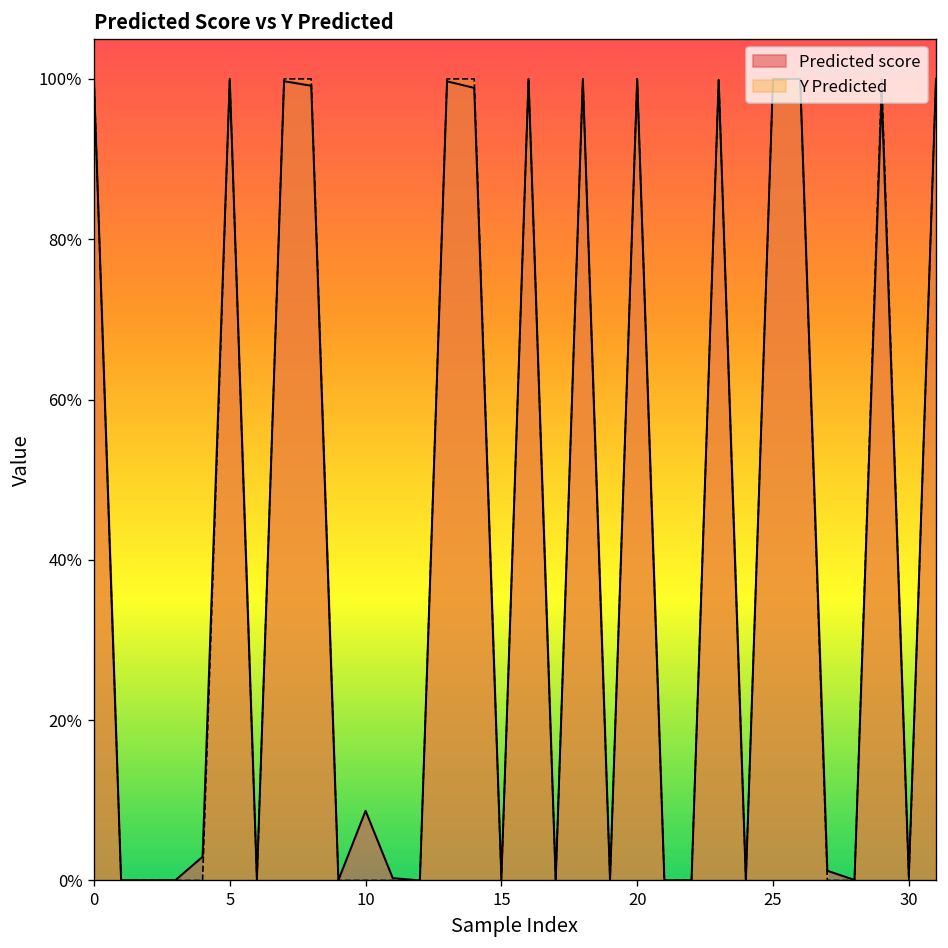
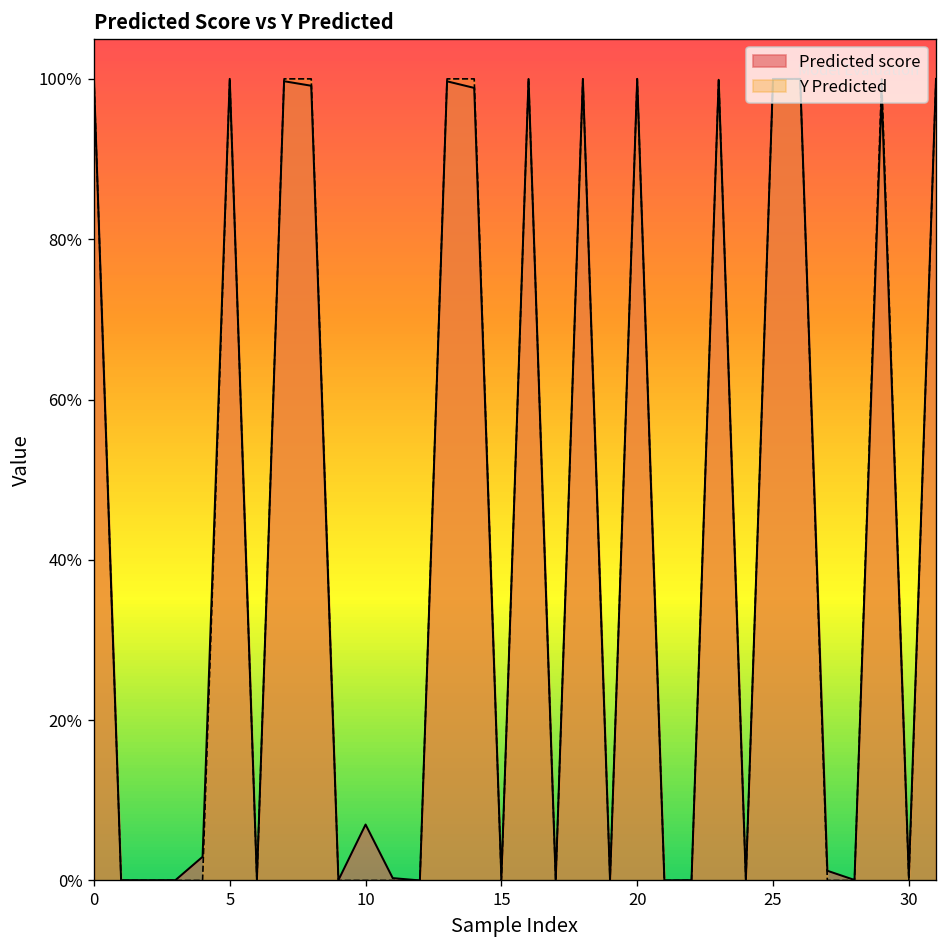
  {
    "Predicted score": {
-     "10": "9%",
+     "10": "7%",
      "30": "1%"
    },
    "Y Predicted": {
      "10": "0%",
      "30": "0%"
    }
  }
